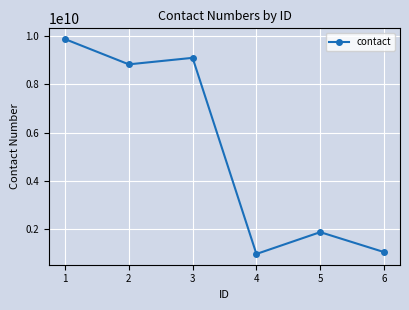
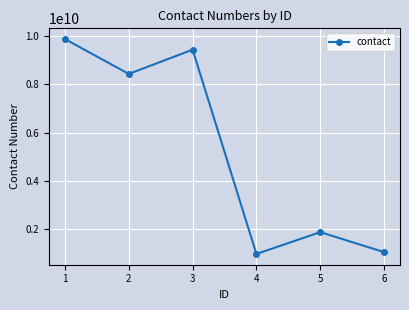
  {
    "1": 9900000000,
-   "2": 8800000000,
-   "3": 9100000000,
+   "2": 8400000000,
+   "3": 9400000000,
    "4": 1000000000,
    "5": 1900000000,
    "6": 1100000000
  }
